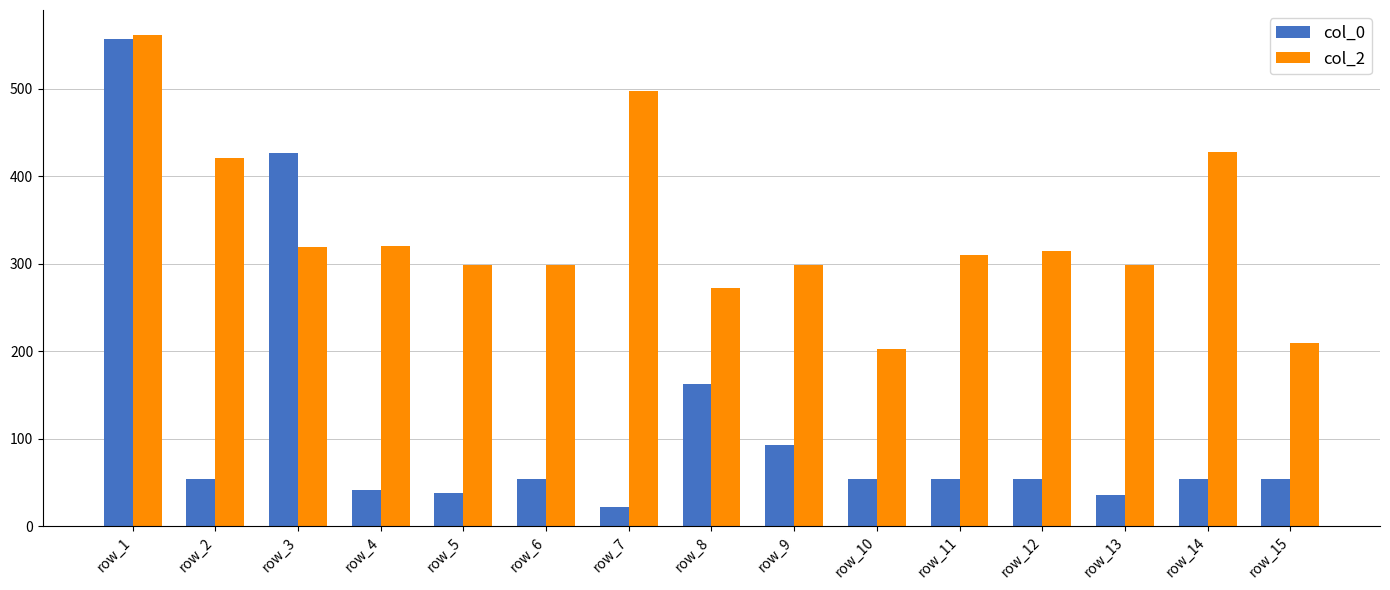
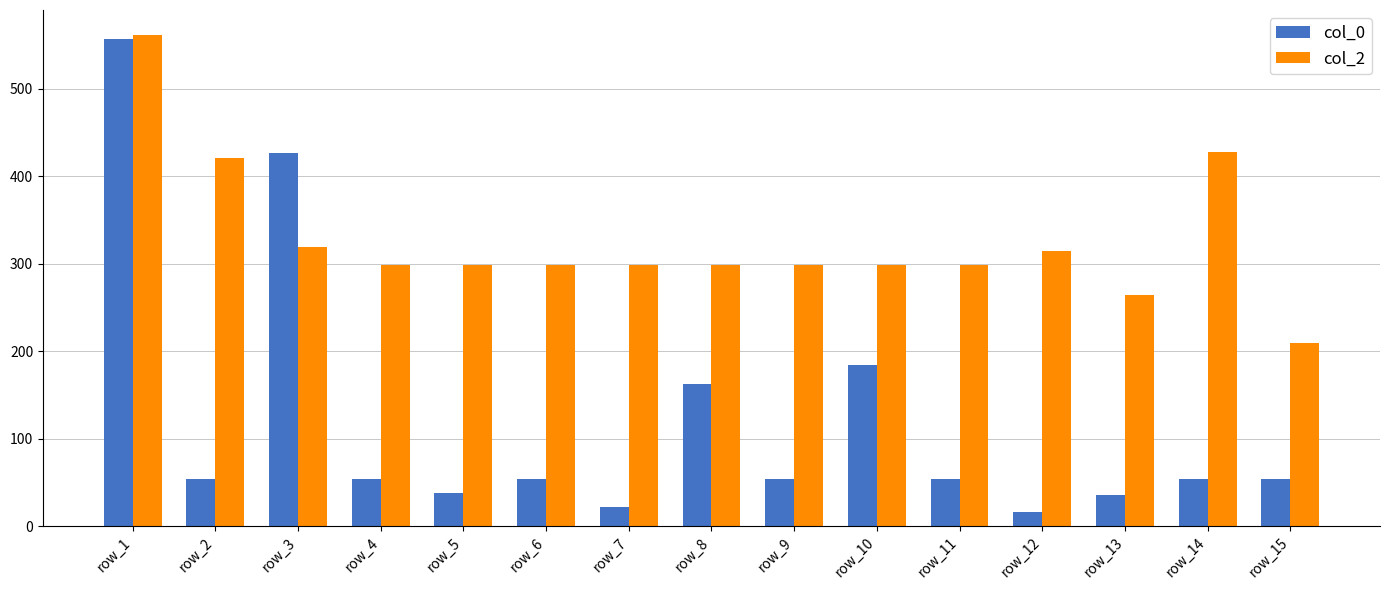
  {
    "col_0": {
      "row_1": 560,
      "row_2": 50,
      "row_3": 430,
-     "row_4": 40,
+     "row_4": 50,
      "row_5": 40,
      "row_6": 50,
      "row_7": 20,
      "row_8": 160,
-     "row_9": 90,
-     "row_10": 50,
+     "row_9": 50,
+     "row_10": 180,
      "row_11": 50,
-     "row_12": 50,
+     "row_12": 20,
      "row_13": 40,
      "row_14": 50,
      "row_15": 50
    },
    "col_2": {
      "row_1": 560,
      "row_2": 420,
      "row_3": 320,
-     "row_4": 320,
+     "row_4": 300,
      "row_5": 300,
      "row_6": 300,
-     "row_7": 500,
-     "row_8": 270,
+     "row_7": 300,
+     "row_8": 300,
      "row_9": 300,
-     "row_10": 200,
-     "row_11": 310,
+     "row_10": 300,
+     "row_11": 300,
      "row_12": 320,
-     "row_13": 300,
+     "row_13": 260,
      "row_14": 430,
      "row_15": 210
    }
  }
